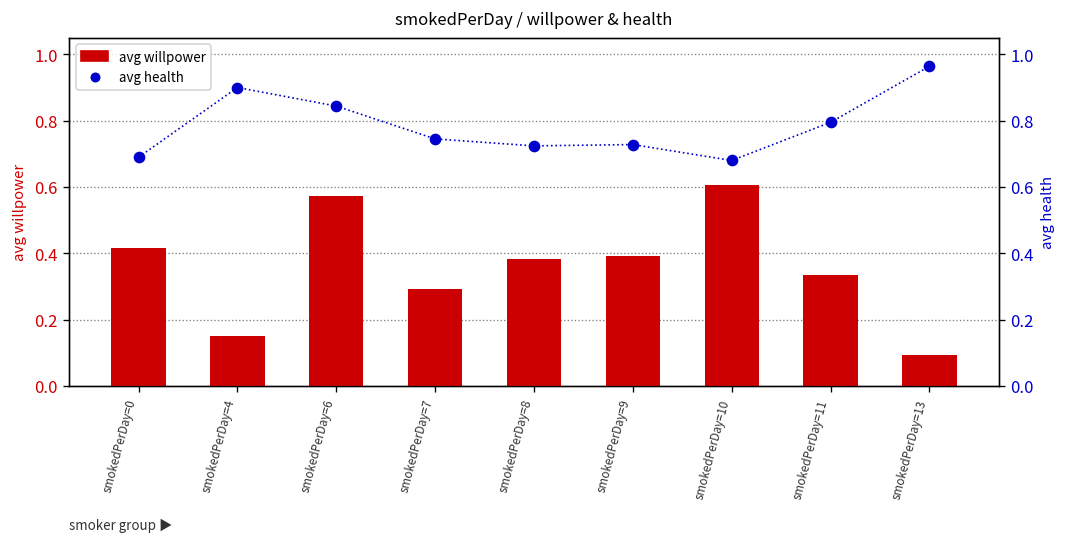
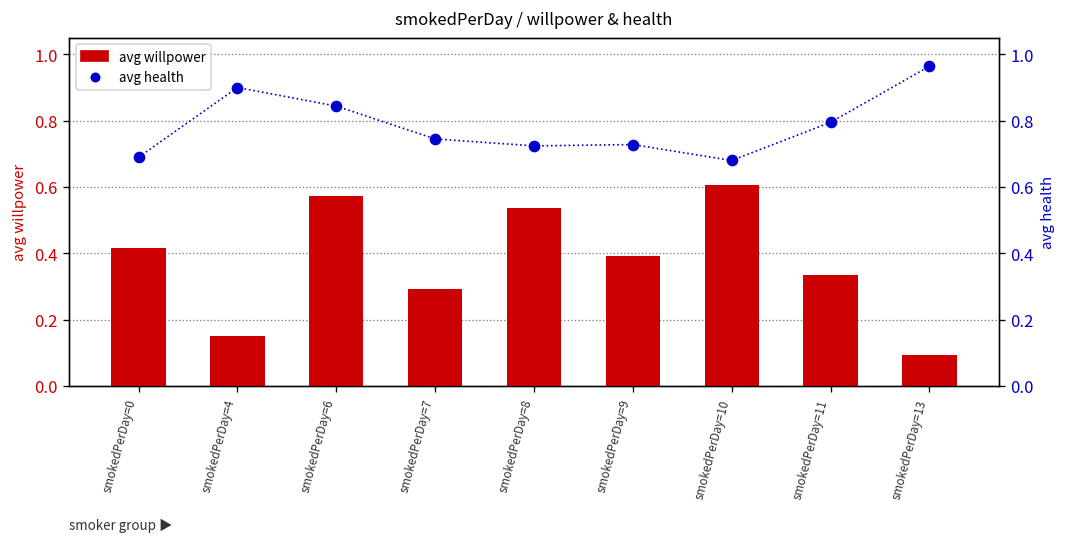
  {
    "avg willpower": {
      "smokedPerDay=0": 0.42,
      "smokedPerDay=4": 0.15,
      "smokedPerDay=6": 0.57,
      "smokedPerDay=7": 0.29,
-     "smokedPerDay=8": 0.38,
+     "smokedPerDay=8": 0.54,
      "smokedPerDay=9": 0.39,
      "smokedPerDay=10": 0.61,
      "smokedPerDay=11": 0.34,
      "smokedPerDay=13": 0.09
    }
  }
